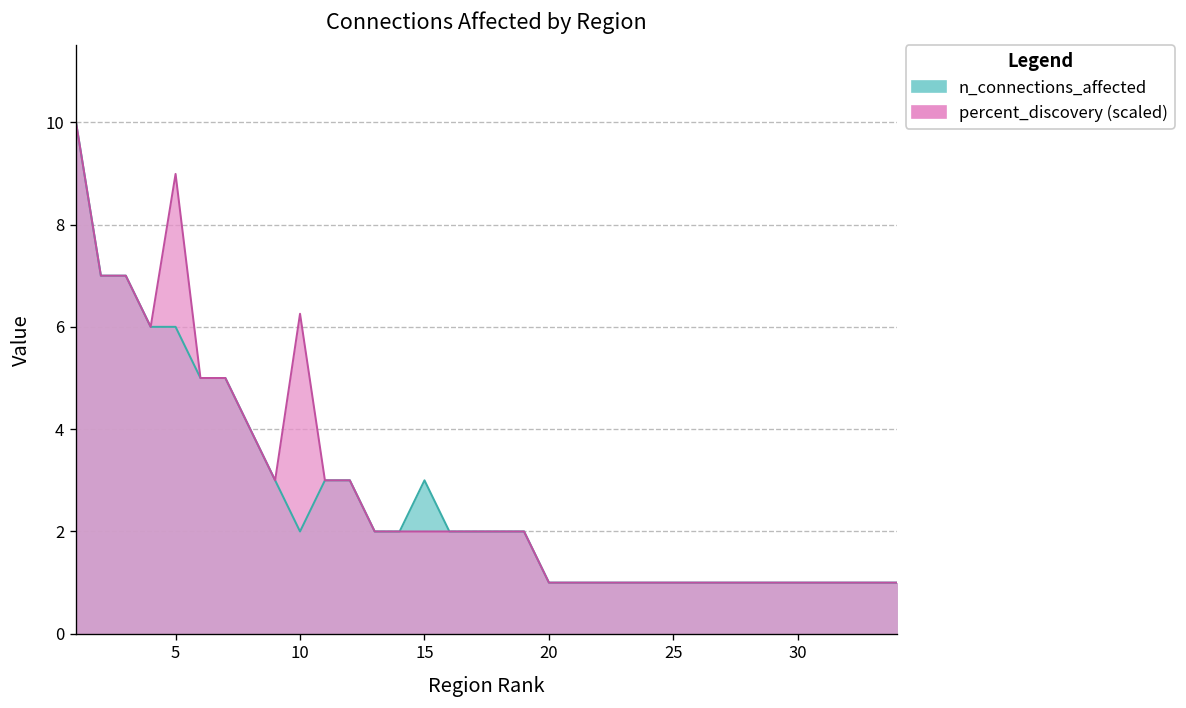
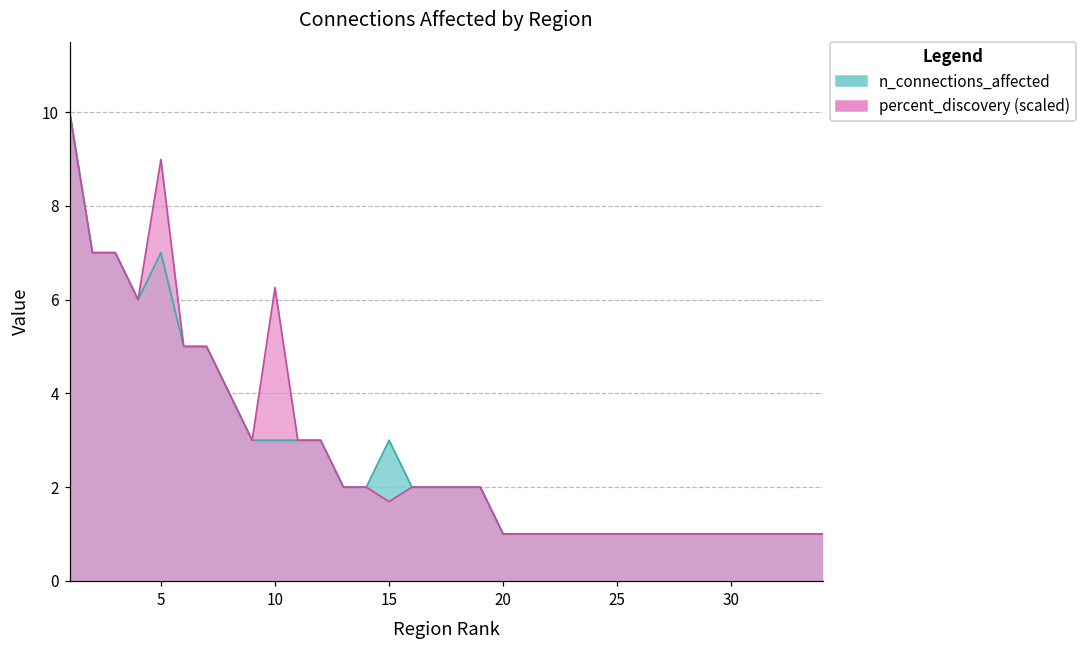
  {
    "n_connections_affected": {
-     "5": 6,
-     "10": 2,
+     "5": 7,
+     "10": 3,
      "15": 3
    },
    "percent_discovery (scaled)": {
      "5": 9.0,
      "10": 6.3,
-     "15": 2.0
+     "15": 1.7
    }
  }
